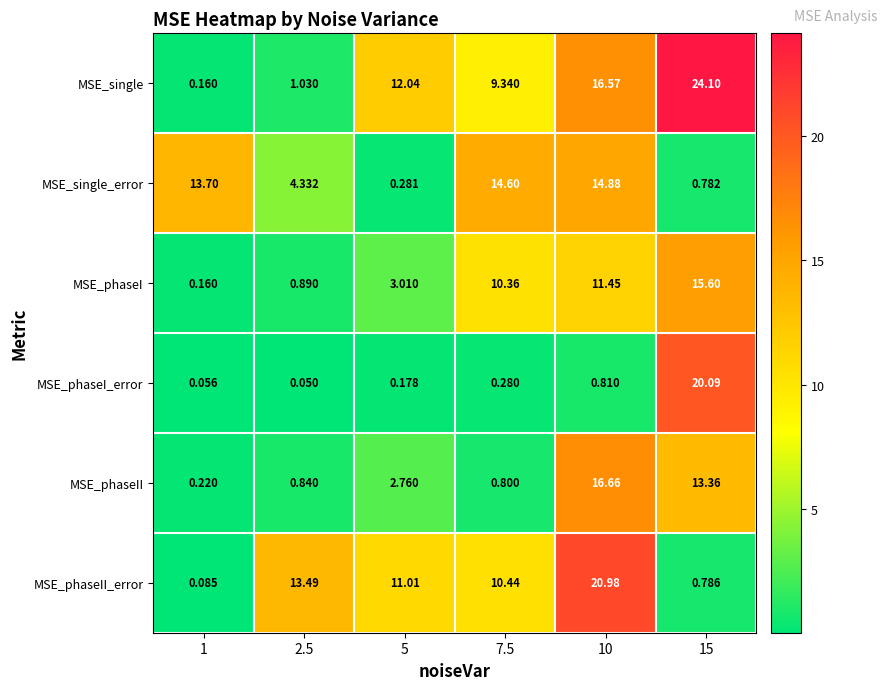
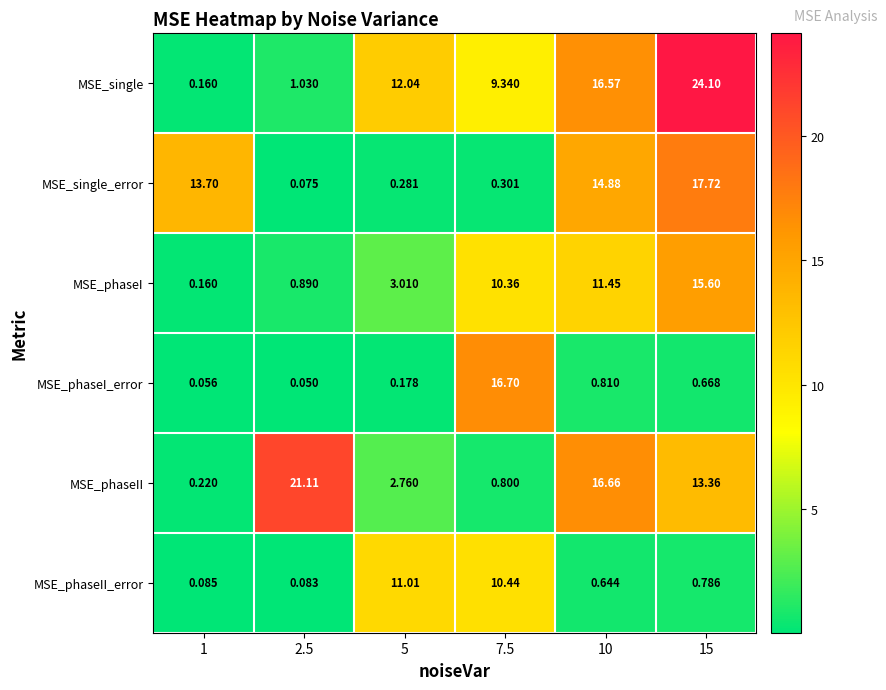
  {
    "MSE_single": {
      "1": 0.160,
      "2.5": 1.030,
      "5": 12.04,
      "7.5": 9.340,
      "10": 16.57,
      "15": 24.10
    },
    "MSE_single_error": {
      "1": 13.70,
-     "2.5": 4.332,
+     "2.5": 0.075,
      "5": 0.281,
-     "7.5": 14.60,
+     "7.5": 0.301,
      "10": 14.88,
-     "15": 0.782
+     "15": 17.72
    },
    "MSE_phaseI": {
      "1": 0.160,
      "2.5": 0.890,
      "5": 3.010,
      "7.5": 10.36,
      "10": 11.45,
      "15": 15.60
    },
    "MSE_phaseI_error": {
      "1": 0.056,
      "2.5": 0.050,
      "5": 0.178,
-     "7.5": 0.280,
+     "7.5": 16.70,
      "10": 0.810,
-     "15": 20.09
+     "15": 0.668
    },
    "MSE_phaseII": {
      "1": 0.220,
-     "2.5": 0.840,
+     "2.5": 21.11,
      "5": 2.760,
      "7.5": 0.800,
      "10": 16.66,
      "15": 13.36
    },
    "MSE_phaseII_error": {
      "1": 0.085,
-     "2.5": 13.49,
+     "2.5": 0.083,
      "5": 11.01,
      "7.5": 10.44,
-     "10": 20.98,
+     "10": 0.644,
      "15": 0.786
    }
  }
